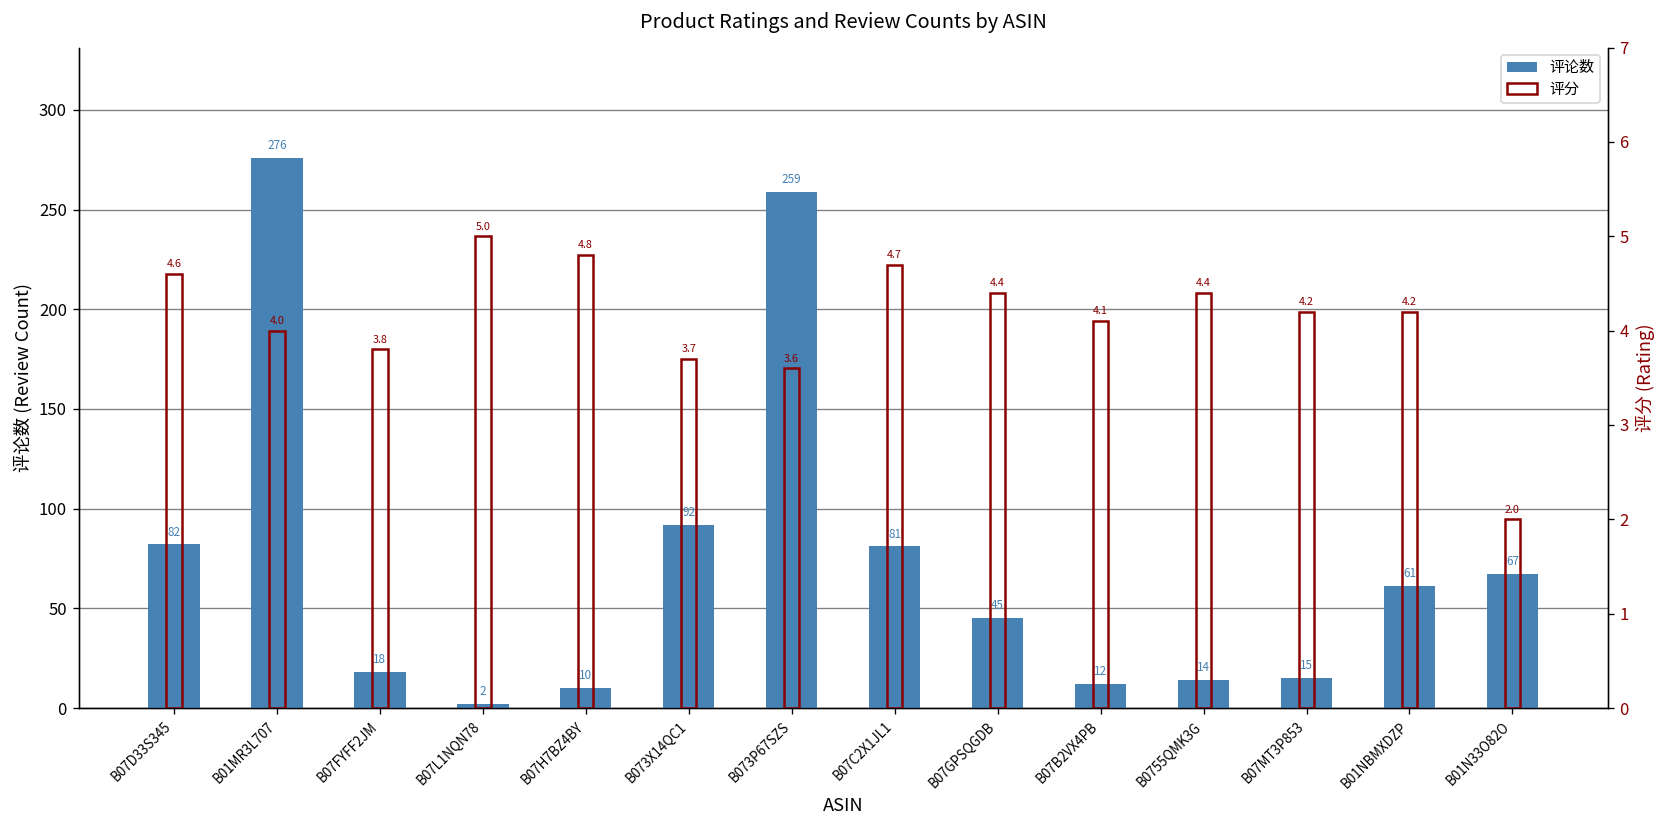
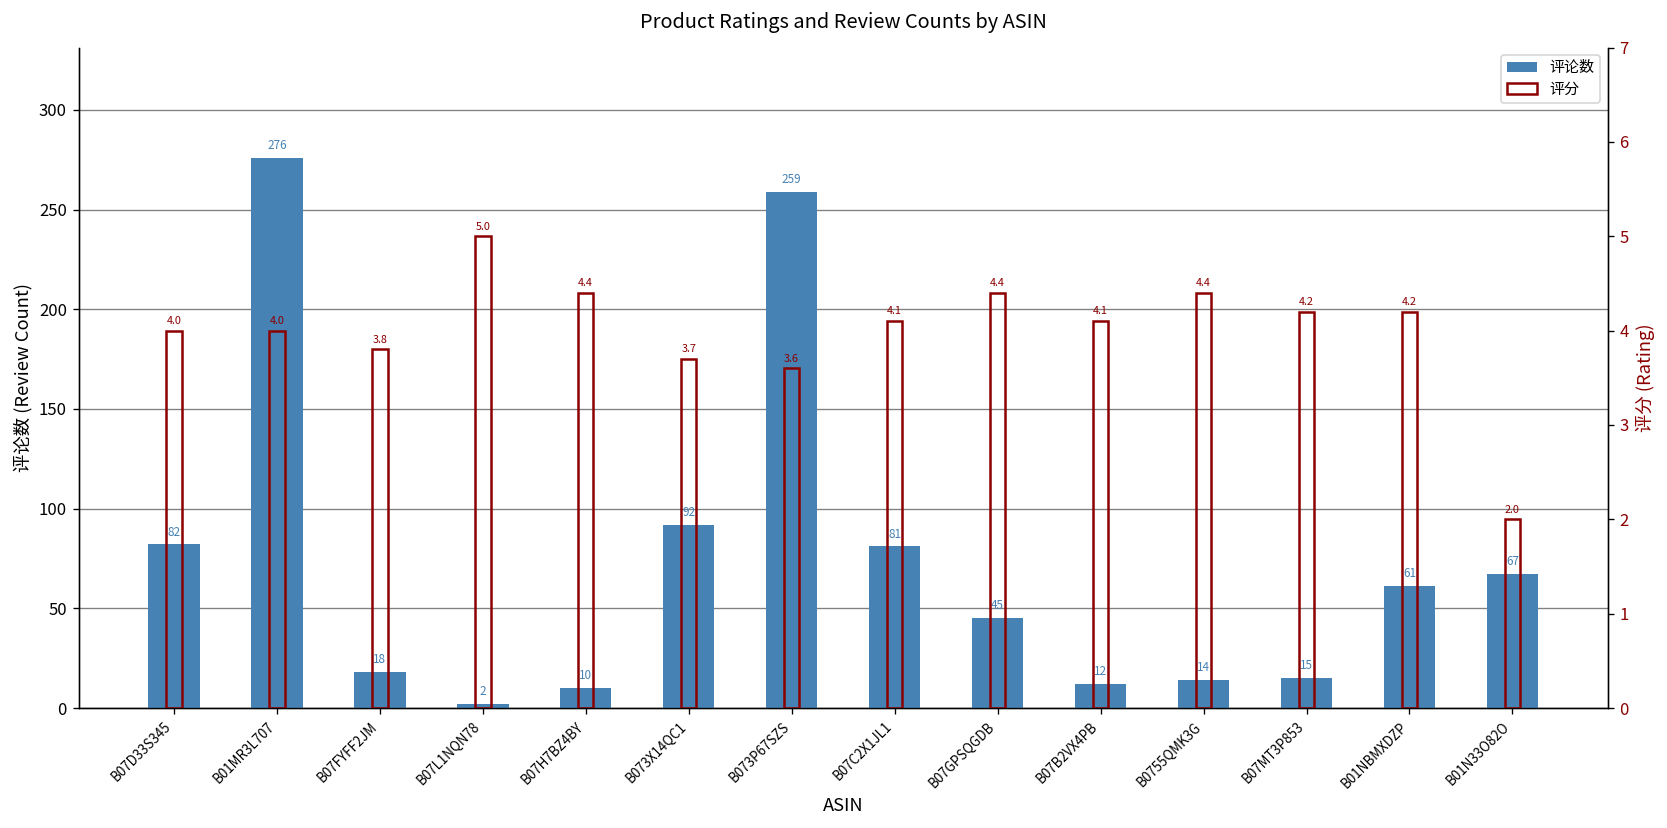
  {
    "评论数": {
      "B07D33S345": 82,
      "B01MR3L707": 276,
      "B07FYFF2JM": 18,
      "B07L1NQN78": 2,
      "B07H7BZ4BY": 10,
      "B073X14QC1": 92,
      "B073P67SZS": 259,
      "B07C2X1JL1": 81,
      "B07GPSQGDB": 45,
      "B07B2VX4PB": 12,
      "B0755QMK3G": 14,
      "B07MT3P853": 15,
      "B01NBMXDZP": 61,
      "B01N33O82O": 67
    },
    "评分": {
-     "B07D33S345": 4.6,
+     "B07D33S345": 4.0,
      "B01MR3L707": 4.0,
      "B07FYFF2JM": 3.8,
      "B07L1NQN78": 5.0,
-     "B07H7BZ4BY": 4.8,
+     "B07H7BZ4BY": 4.4,
      "B073X14QC1": 3.7,
      "B073P67SZS": 3.6,
-     "B07C2X1JL1": 4.7,
+     "B07C2X1JL1": 4.1,
      "B07GPSQGDB": 4.4,
      "B07B2VX4PB": 4.1,
      "B0755QMK3G": 4.4,
      "B07MT3P853": 4.2,
      "B01NBMXDZP": 4.2,
      "B01N33O82O": 2.0
    }
  }
